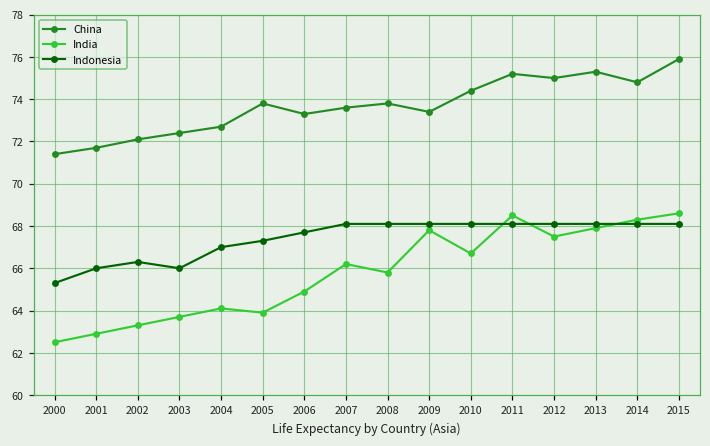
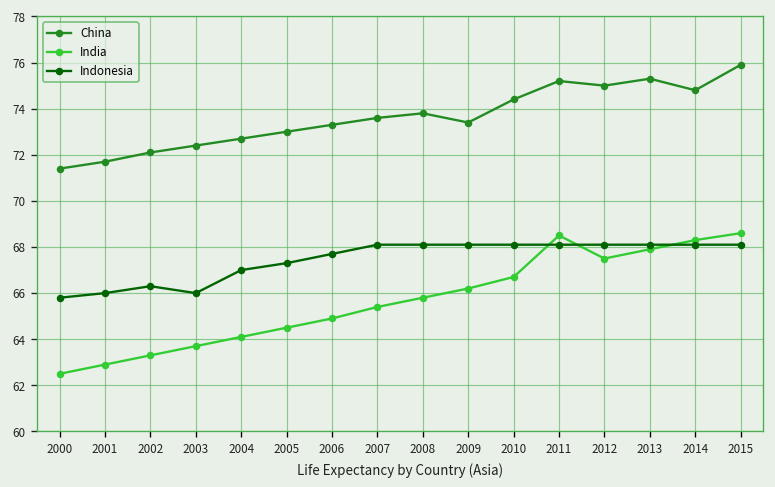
  {
    "China": {
      "2000": 71.4,
      "2001": 71.7,
      "2002": 72.1,
      "2003": 72.4,
      "2004": 72.7,
-     "2005": 73.8,
+     "2005": 73.0,
      "2006": 73.3,
      "2007": 73.6,
      "2008": 73.8,
      "2009": 73.4,
      "2010": 74.4,
      "2011": 75.2,
      "2012": 75.0,
      "2013": 75.3,
      "2014": 74.8,
      "2015": 75.9
    },
    "India": {
      "2000": 62.5,
      "2001": 62.9,
      "2002": 63.3,
      "2003": 63.7,
      "2004": 64.1,
-     "2005": 63.9,
+     "2005": 64.5,
      "2006": 64.9,
-     "2007": 66.2,
+     "2007": 65.4,
      "2008": 65.8,
-     "2009": 67.8,
+     "2009": 66.2,
      "2010": 66.7,
      "2011": 68.5,
      "2012": 67.5,
      "2013": 67.9,
      "2014": 68.3,
      "2015": 68.6
    },
    "Indonesia": {
-     "2000": 65.3,
+     "2000": 65.8,
      "2001": 66.0,
      "2002": 66.3,
      "2003": 66.0,
      "2004": 67.0,
      "2005": 67.3,
      "2006": 67.7,
      "2007": 68.1,
      "2008": 68.1,
      "2009": 68.1,
      "2010": 68.1,
      "2011": 68.1,
      "2012": 68.1,
      "2013": 68.1,
      "2014": 68.1,
      "2015": 68.1
    }
  }
